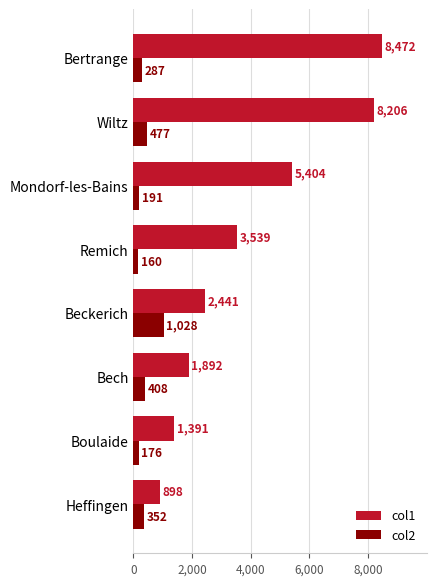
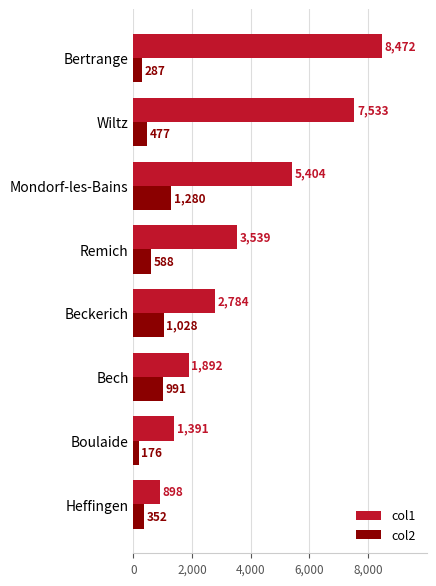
  {
    "col1": {
      "Bertrange": "8,472",
-     "Wiltz": "8,206",
+     "Wiltz": "7,533",
      "Mondorf-les-Bains": "5,404",
      "Remich": "3,539",
-     "Beckerich": "2,441",
+     "Beckerich": "2,784",
      "Bech": "1,892",
      "Boulaide": "1,391",
      "Heffingen": "898"
    },
    "col2": {
      "Bertrange": "287",
      "Wiltz": "477",
-     "Mondorf-les-Bains": "191",
-     "Remich": "160",
+     "Mondorf-les-Bains": "1,280",
+     "Remich": "588",
      "Beckerich": "1,028",
-     "Bech": "408",
+     "Bech": "991",
      "Boulaide": "176",
      "Heffingen": "352"
    }
  }
